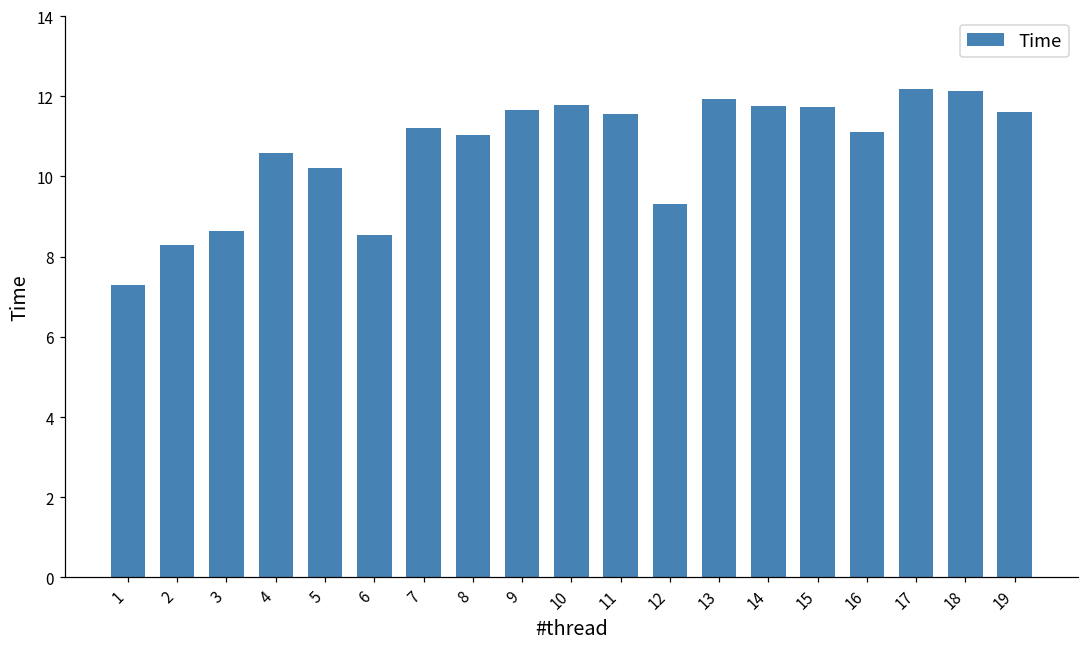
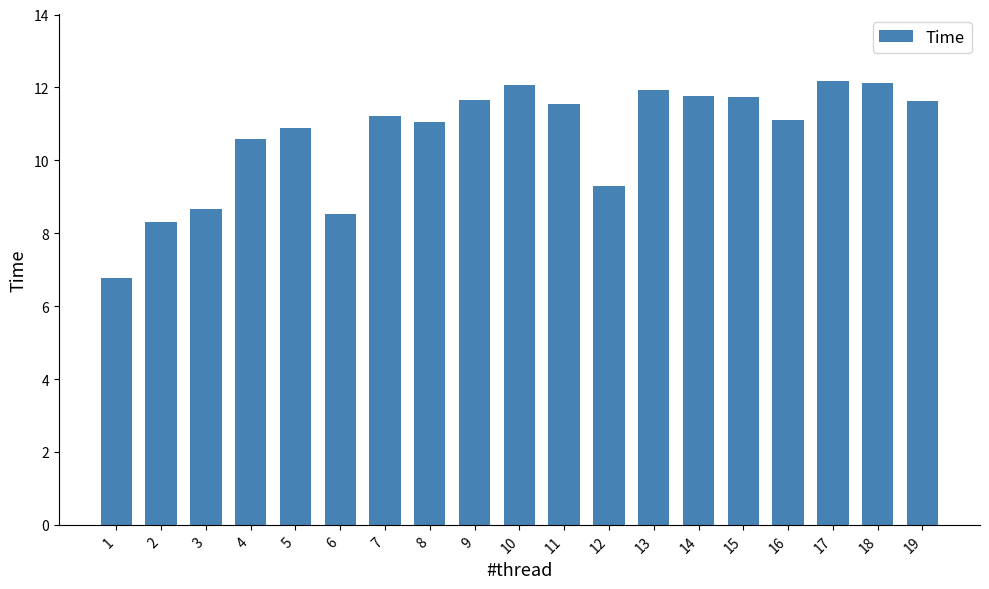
  {
-   "1": 7.3,
+   "1": 6.8,
    "2": 8.3,
    "3": 8.7,
    "4": 10.6,
-   "5": 10.2,
+   "5": 10.9,
    "6": 8.5,
    "7": 11.2,
    "8": 11.0,
    "9": 11.6,
-   "10": 11.8,
+   "10": 12.1,
    "11": 11.5,
    "12": 9.3,
    "13": 11.9,
    "14": 11.8,
    "15": 11.7,
    "16": 11.1,
    "17": 12.2,
    "18": 12.1,
    "19": 11.6
  }
